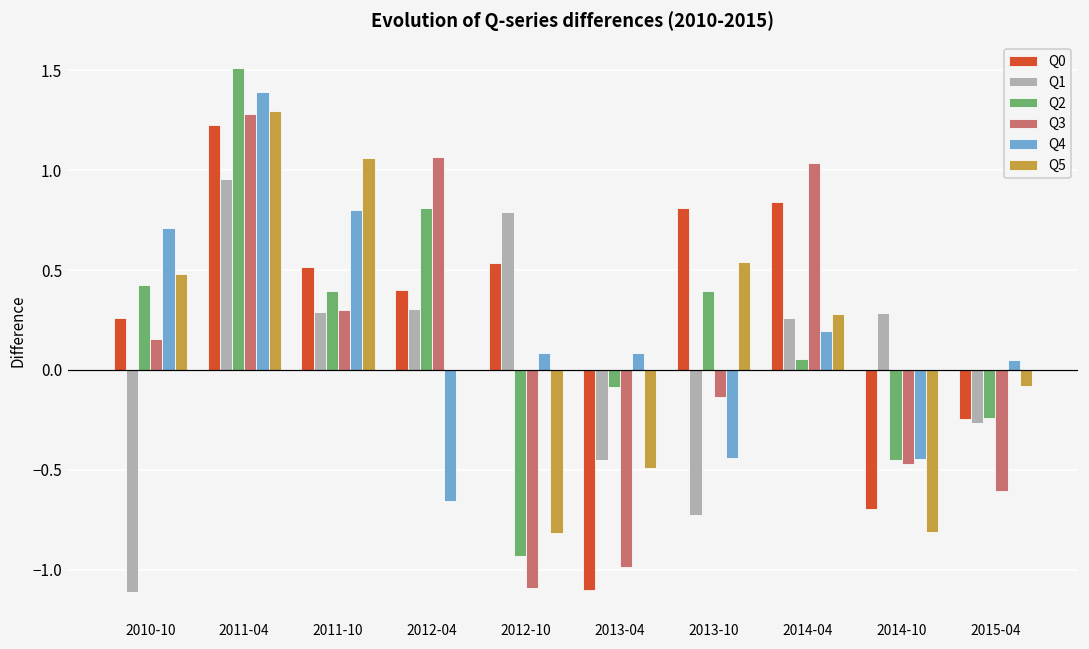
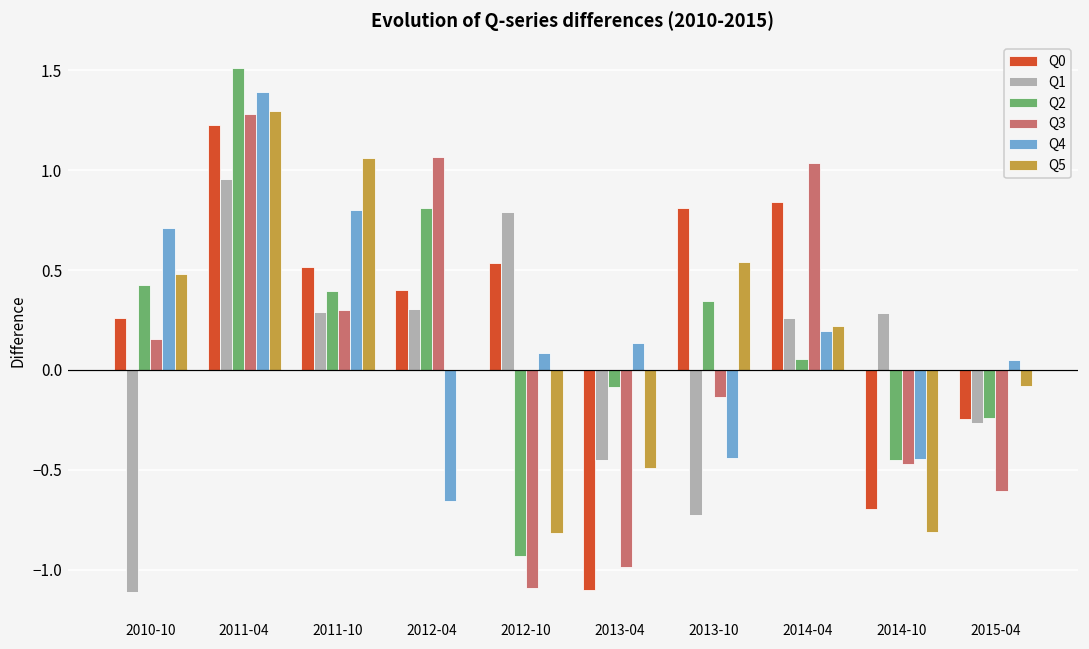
  {
    "Q0": {
      "2010-10": 0.26,
      "2011-04": 1.23,
      "2011-10": 0.51,
      "2012-04": 0.40,
      "2012-10": 0.53,
      "2013-04": -1.10,
      "2013-10": 0.81,
      "2014-04": 0.84,
      "2014-10": -0.70,
      "2015-04": -0.25
    },
    "Q1": {
      "2010-10": -1.11,
      "2011-04": 0.96,
      "2011-10": 0.29,
      "2012-04": 0.31,
      "2012-10": 0.79,
      "2013-04": -0.45,
      "2013-10": -0.73,
      "2014-04": 0.26,
      "2014-10": 0.28,
      "2015-04": -0.26
    },
    "Q2": {
      "2010-10": 0.43,
      "2011-04": 1.51,
      "2011-10": 0.40,
      "2012-04": 0.81,
      "2012-10": -0.93,
      "2013-04": -0.09,
-     "2013-10": 0.40,
+     "2013-10": 0.34,
      "2014-04": 0.06,
      "2014-10": -0.45,
      "2015-04": -0.24
    },
    "Q3": {
      "2010-10": 0.16,
      "2011-04": 1.28,
      "2011-10": 0.30,
      "2012-04": 1.07,
      "2012-10": -1.09,
      "2013-04": -0.99,
      "2013-10": -0.13,
      "2014-04": 1.04,
      "2014-10": -0.47,
      "2015-04": -0.61
    },
    "Q4": {
      "2010-10": 0.71,
      "2011-04": 1.39,
      "2011-10": 0.80,
      "2012-04": -0.66,
      "2012-10": 0.09,
-     "2013-04": 0.08,
+     "2013-04": 0.14,
      "2013-10": -0.44,
      "2014-04": 0.19,
      "2014-10": -0.45,
      "2015-04": 0.05
    },
    "Q5": {
      "2010-10": 0.48,
      "2011-04": 1.30,
      "2011-10": 1.06,
      "2012-10": -0.82,
      "2013-04": -0.49,
      "2013-10": 0.54,
-     "2014-04": 0.28,
+     "2014-04": 0.22,
      "2014-10": -0.81,
      "2015-04": -0.08
    }
  }
